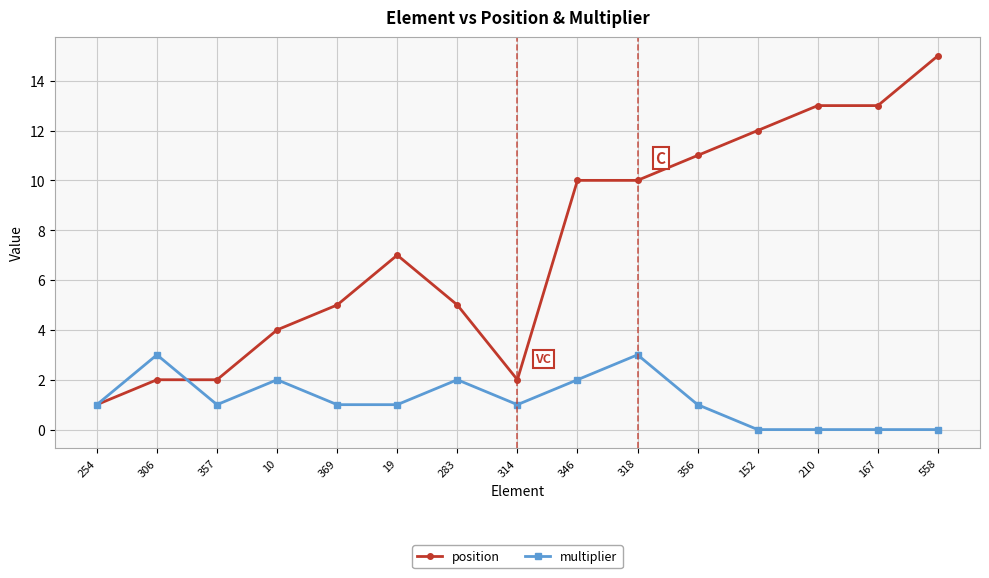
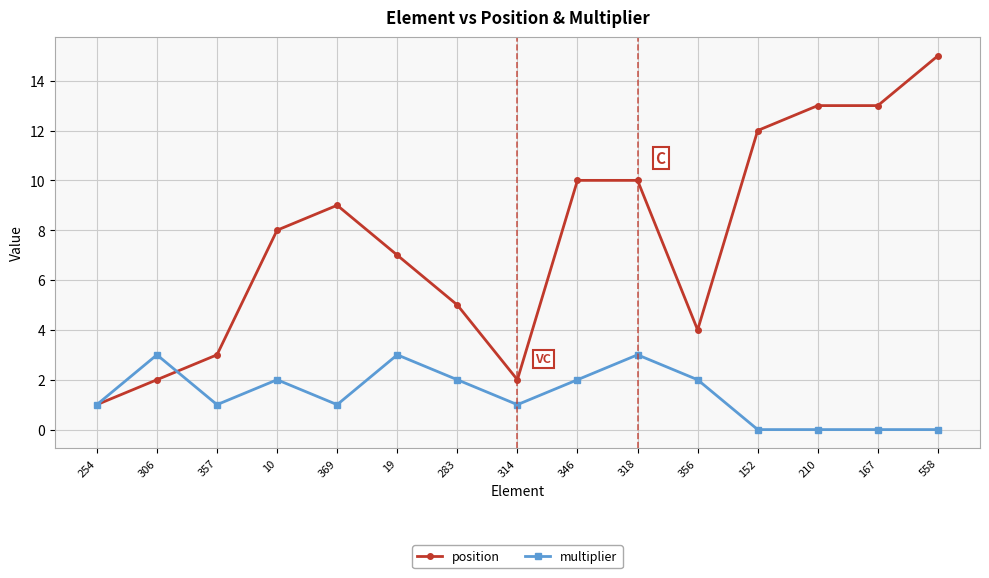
  {
    "position": {
      "306": 2,
-     "357": 2,
-     "10": 4,
-     "369": 5,
+     "357": 3,
+     "10": 8,
+     "369": 9,
      "19": 7,
      "283": 5,
      "314": 2,
      "346": 10,
      "318": 10,
-     "356": 11,
+     "356": 4,
      "152": 12,
      "210": 13,
      "167": 13,
      "558": 15
    },
    "multiplier": {
      "306": 3,
      "357": 1,
      "10": 2,
      "369": 1,
-     "19": 1,
+     "19": 3,
      "283": 2,
      "314": 1,
      "346": 2,
      "318": 3,
-     "356": 1,
+     "356": 2,
      "152": 0,
      "210": 0,
      "167": 0,
      "558": 0
    }
  }
